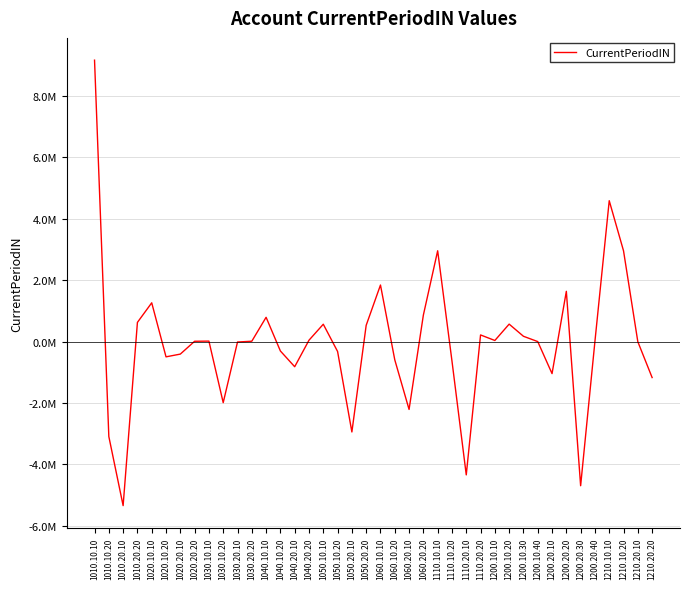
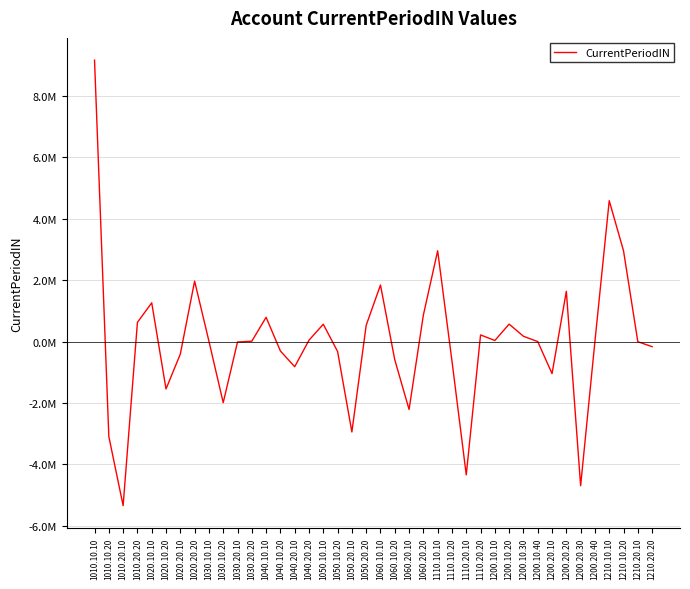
  {
    "1010.10.10": 9200000,
    "1010.10.20": -3100000,
    "1010.20.10": -5300000,
    "1010.20.20": 600000,
    "1020.10.10": 1300000,
-   "1020.10.20": -500000,
+   "1020.10.20": -1500000,
    "1020.20.10": -400000,
-   "1020.20.20": 0,
+   "1020.20.20": 2000000,
    "1030.10.10": 0,
    "1030.10.20": -2000000,
    "1030.20.10": 0,
    "1030.20.20": 0,
    "1040.10.10": 800000,
    "1040.10.20": -300000,
    "1040.20.10": -800000,
    "1040.20.20": 0,
    "1050.10.10": 600000,
    "1050.10.20": -300000,
    "1050.20.10": -2900000,
    "1050.20.20": 500000,
    "1060.10.10": 1800000,
    "1060.10.20": -600000,
    "1060.20.10": -2200000,
    "1060.20.20": 900000,
    "1110.10.10": 3000000,
    "1110.10.20": -600000,
    "1110.20.10": -4300000,
    "1110.20.20": 200000,
    "1200.10.10": 0,
    "1200.10.20": 600000,
    "1200.10.30": 200000,
    "1200.10.40": 0,
    "1200.20.10": -1000000,
    "1200.20.20": 1600000,
    "1200.20.30": -4700000,
    "1200.20.40": 0,
    "1210.10.10": 4600000,
    "1210.10.20": 3000000,
    "1210.20.10": 0,
-   "1210.20.20": -1200000
+   "1210.20.20": -200000
  }
